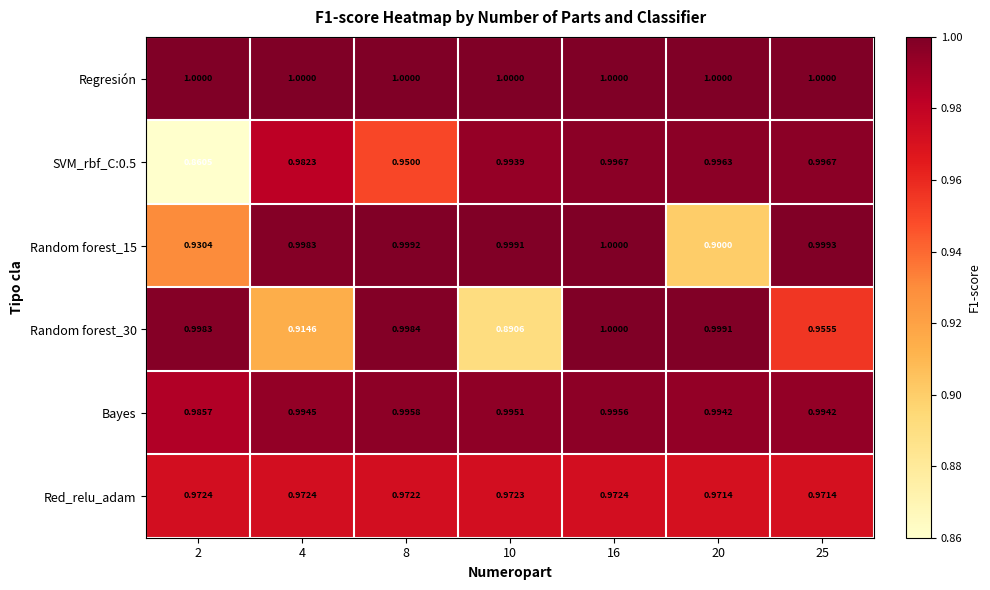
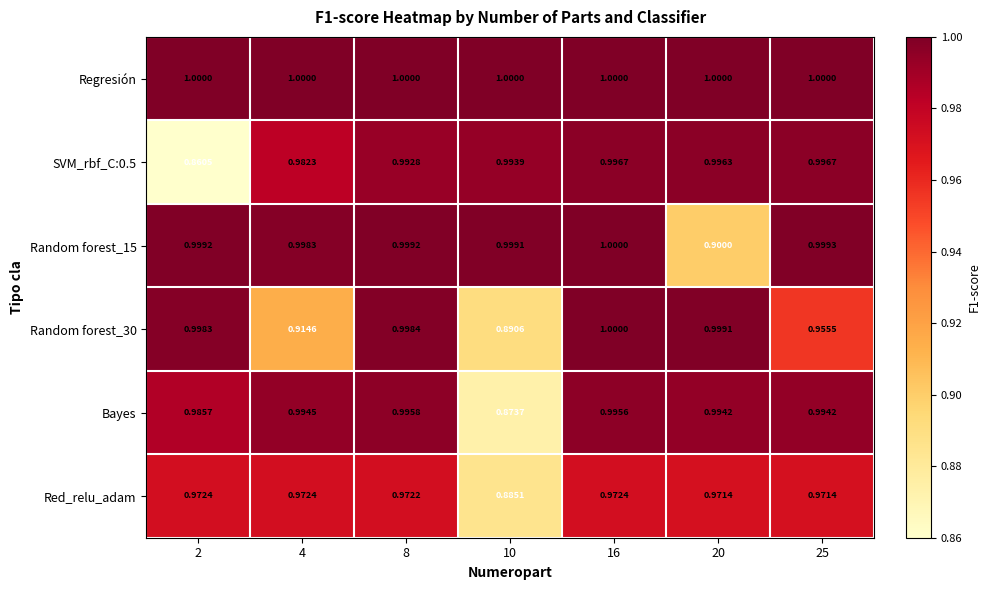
  {
    "Regresión": {
      "2": 1.0000,
      "4": 1.0000,
      "8": 1.0000,
      "10": 1.0000,
      "16": 1.0000,
      "20": 1.0000,
      "25": 1.0000
    },
    "SVM_rbf_C:0.5": {
      "2": 0.8605,
      "4": 0.9823,
-     "8": 0.9500,
+     "8": 0.9928,
      "10": 0.9939,
      "16": 0.9967,
      "20": 0.9963,
      "25": 0.9967
    },
    "Random forest_15": {
-     "2": 0.9304,
+     "2": 0.9992,
      "4": 0.9983,
      "8": 0.9992,
      "10": 0.9991,
      "16": 1.0000,
      "20": 0.9000,
      "25": 0.9993
    },
    "Random forest_30": {
      "2": 0.9983,
      "4": 0.9146,
      "8": 0.9984,
      "10": 0.8906,
      "16": 1.0000,
      "20": 0.9991,
      "25": 0.9555
    },
    "Bayes": {
      "2": 0.9857,
      "4": 0.9945,
      "8": 0.9958,
-     "10": 0.9951,
+     "10": 0.8737,
      "16": 0.9956,
      "20": 0.9942,
      "25": 0.9942
    },
    "Red_relu_adam": {
      "2": 0.9724,
      "4": 0.9724,
      "8": 0.9722,
-     "10": 0.9723,
+     "10": 0.8851,
      "16": 0.9724,
      "20": 0.9714,
      "25": 0.9714
    }
  }
